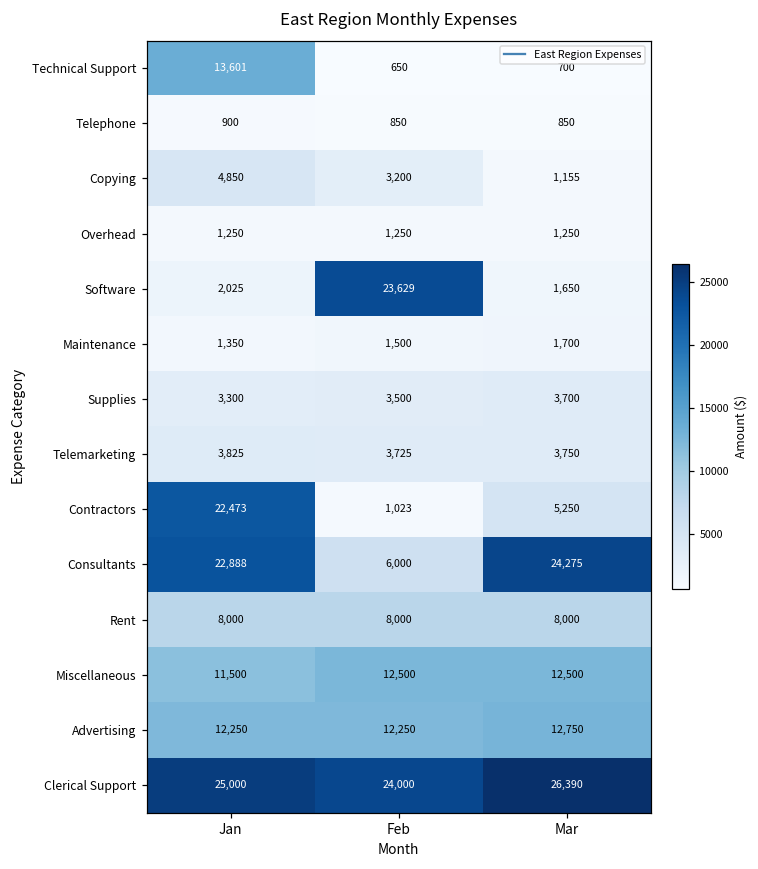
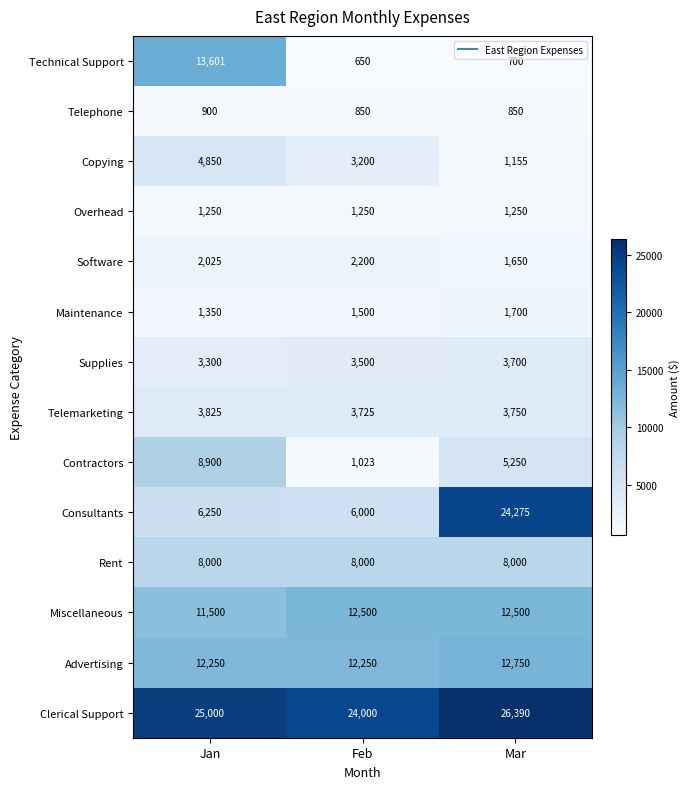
  {
    "Technical Support": {
      "Jan": "13,601",
      "Feb": "650"
    },
    "Telephone": {
      "Jan": "900",
      "Feb": "850",
      "Mar": "850"
    },
    "Copying": {
      "Jan": "4,850",
      "Feb": "3,200",
      "Mar": "1,155"
    },
    "Overhead": {
      "Jan": "1,250",
      "Feb": "1,250",
      "Mar": "1,250"
    },
    "Software": {
      "Jan": "2,025",
-     "Feb": "23,629",
+     "Feb": "2,200",
      "Mar": "1,650"
    },
    "Maintenance": {
      "Jan": "1,350",
      "Feb": "1,500",
      "Mar": "1,700"
    },
    "Supplies": {
      "Jan": "3,300",
      "Feb": "3,500",
      "Mar": "3,700"
    },
    "Telemarketing": {
      "Jan": "3,825",
      "Feb": "3,725",
      "Mar": "3,750"
    },
    "Contractors": {
-     "Jan": "22,473",
+     "Jan": "8,900",
      "Feb": "1,023",
      "Mar": "5,250"
    },
    "Consultants": {
-     "Jan": "22,888",
+     "Jan": "6,250",
      "Feb": "6,000",
      "Mar": "24,275"
    },
    "Rent": {
      "Jan": "8,000",
      "Feb": "8,000",
      "Mar": "8,000"
    },
    "Miscellaneous": {
      "Jan": "11,500",
      "Feb": "12,500",
      "Mar": "12,500"
    },
    "Advertising": {
      "Jan": "12,250",
      "Feb": "12,250",
      "Mar": "12,750"
    },
    "Clerical Support": {
      "Jan": "25,000",
      "Feb": "24,000",
      "Mar": "26,390"
    }
  }
